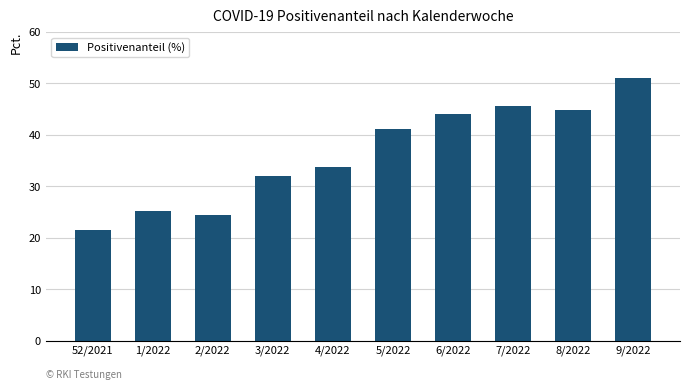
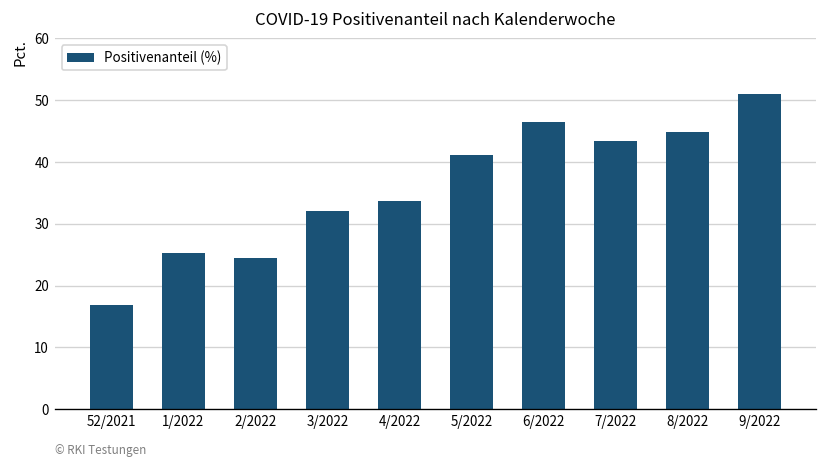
  {
-   "52/2021": 21,
+   "52/2021": 17,
    "1/2022": 25,
    "2/2022": 24,
    "3/2022": 32,
    "4/2022": 34,
    "5/2022": 41,
-   "6/2022": 44,
-   "7/2022": 46,
+   "6/2022": 46,
+   "7/2022": 43,
    "8/2022": 45,
    "9/2022": 51
  }
